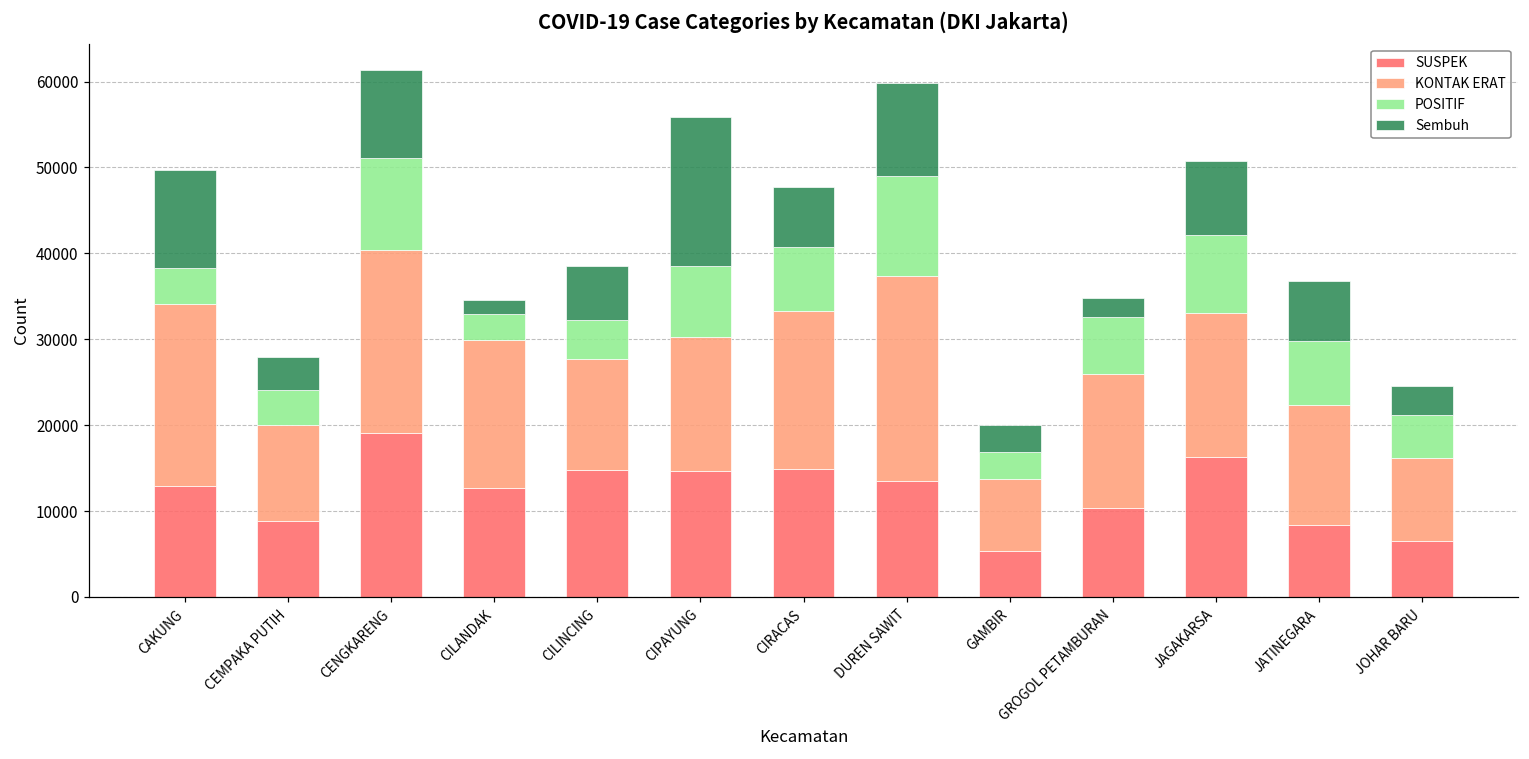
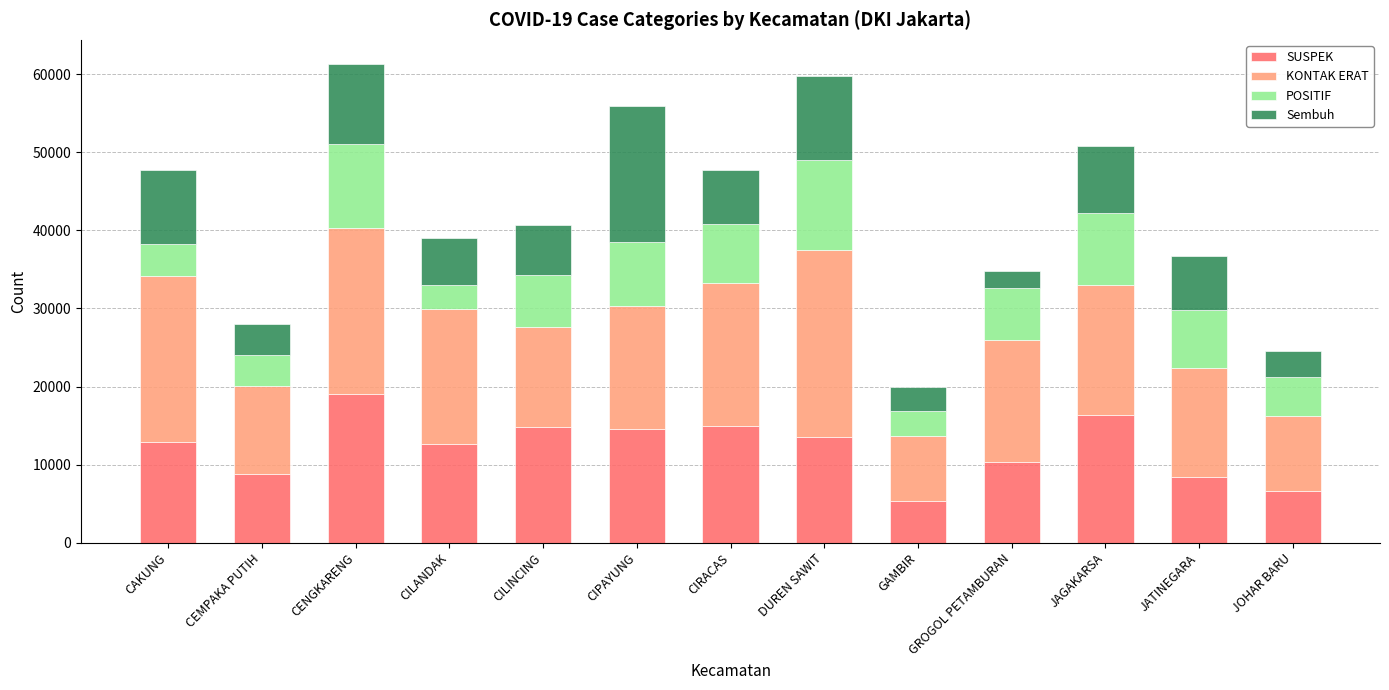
  {
    "POSITIF": {
      "CAKUNG": 4000,
      "CEMPAKA PUTIH": 4000,
      "CENGKARENG": 11000,
      "CILANDAK": 3000,
-     "CILINCING": 5000,
+     "CILINCING": 7000,
      "CIPAYUNG": 8000,
      "CIRACAS": 7000,
      "DUREN SAWIT": 12000,
      "GAMBIR": 3000,
      "GROGOL PETAMBURAN": 7000,
      "JAGAKARSA": 9000,
      "JATINEGARA": 7000,
      "JOHAR BARU": 5000
    },
    "Sembuh": {
-     "CAKUNG": 11000,
+     "CAKUNG": 9000,
      "CEMPAKA PUTIH": 4000,
      "CENGKARENG": 10000,
-     "CILANDAK": 2000,
+     "CILANDAK": 6000,
      "CILINCING": 6000,
      "CIPAYUNG": 17000,
      "CIRACAS": 7000,
      "DUREN SAWIT": 11000,
      "GAMBIR": 3000,
      "GROGOL PETAMBURAN": 2000,
      "JAGAKARSA": 9000,
      "JATINEGARA": 7000,
      "JOHAR BARU": 3000
    }
  }
